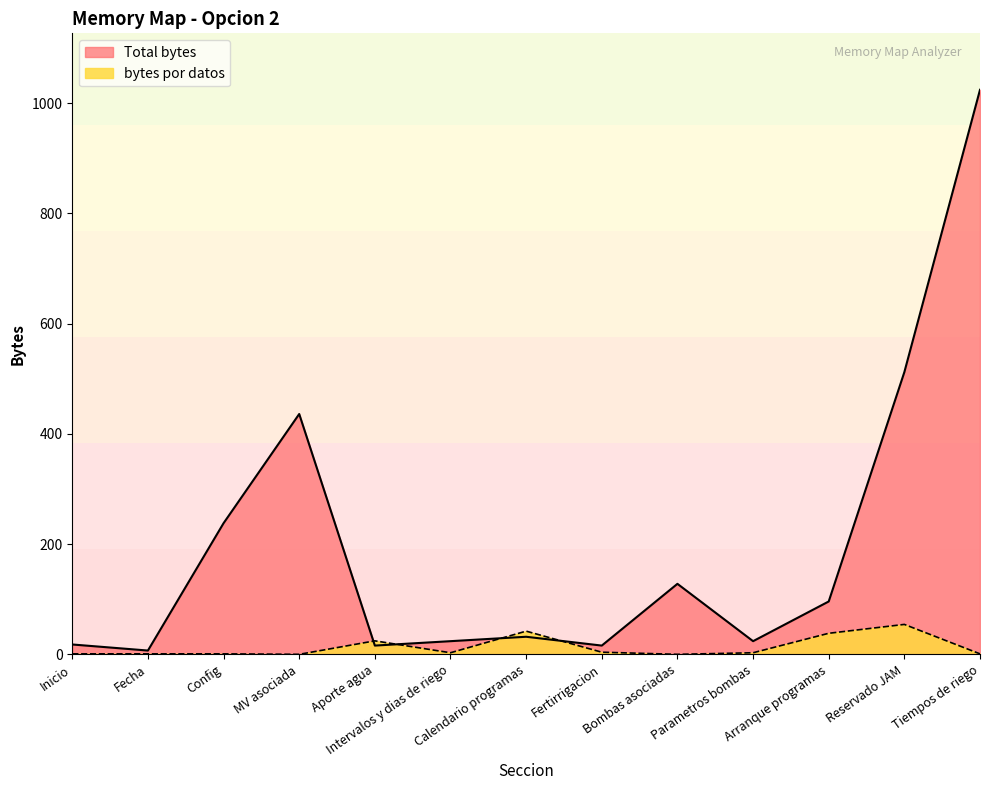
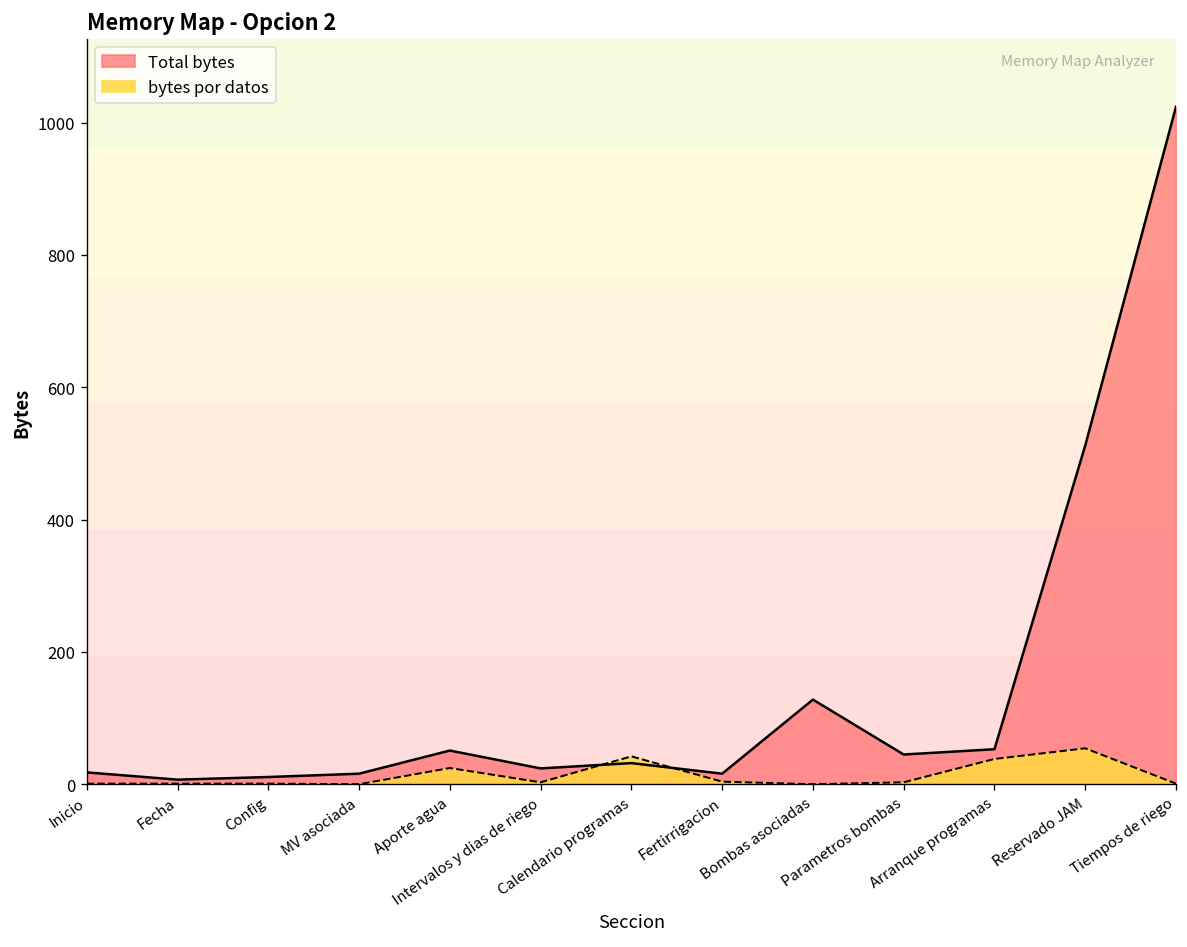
  {
    "Total bytes": {
      "Inicio": 20,
      "Fecha": 10,
-     "Config": 240,
-     "MV asociada": 440,
-     "Aporte agua": 20,
+     "Config": 10,
+     "MV asociada": 20,
+     "Aporte agua": 50,
      "Intervalos y dias de riego": 20,
      "Calendario programas": 30,
      "Fertirrigacion": 20,
      "Bombas asociadas": 130,
-     "Parametros bombas": 20,
-     "Arranque programas": 100,
+     "Parametros bombas": 50,
+     "Arranque programas": 50,
      "Reservado JAM": 510,
      "Tiempos de riego": 1020
    },
    "bytes por datos": {
      "Inicio": 0,
      "Fecha": 0,
      "Config": 0,
      "MV asociada": 0,
      "Aporte agua": 20,
      "Intervalos y dias de riego": 0,
      "Calendario programas": 40,
      "Fertirrigacion": 0,
      "Bombas asociadas": 0,
      "Parametros bombas": 0,
      "Arranque programas": 40,
      "Reservado JAM": 50,
      "Tiempos de riego": 0
    }
  }
